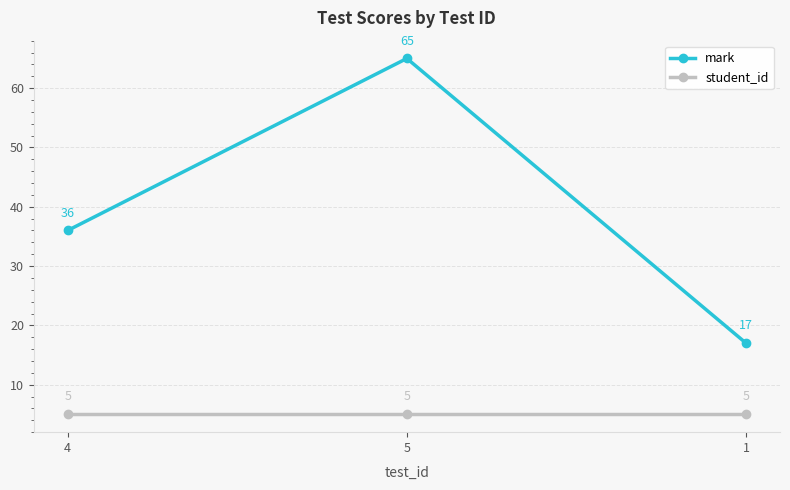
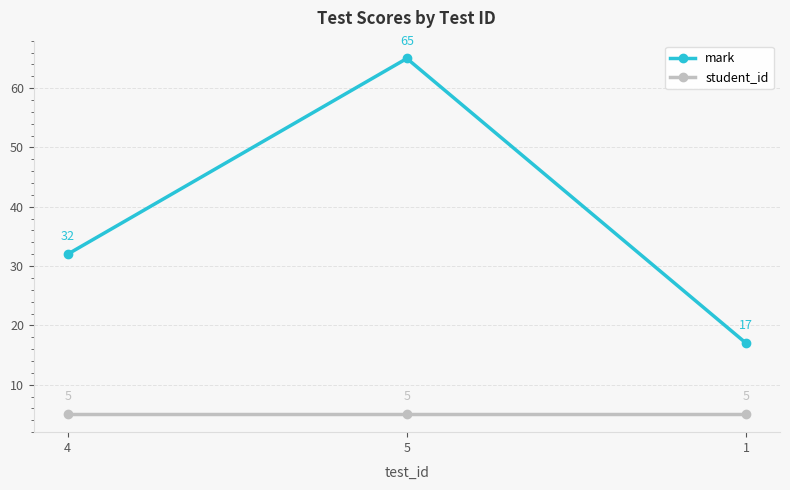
  {
    "mark": {
-     "4": 36,
+     "4": 32,
      "5": 65,
      "1": 17
    },
    "student_id": {
      "4": 5,
      "5": 5,
      "1": 5
    }
  }
